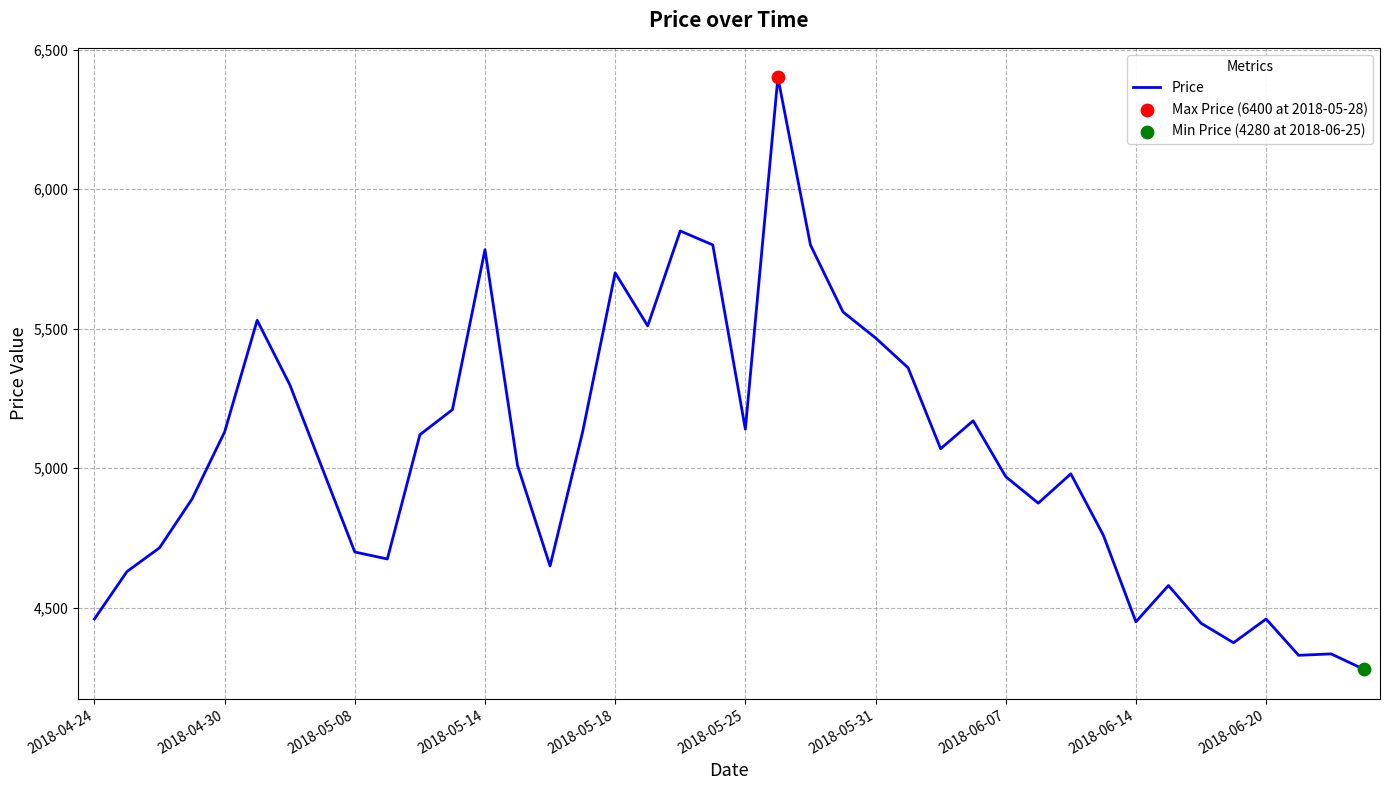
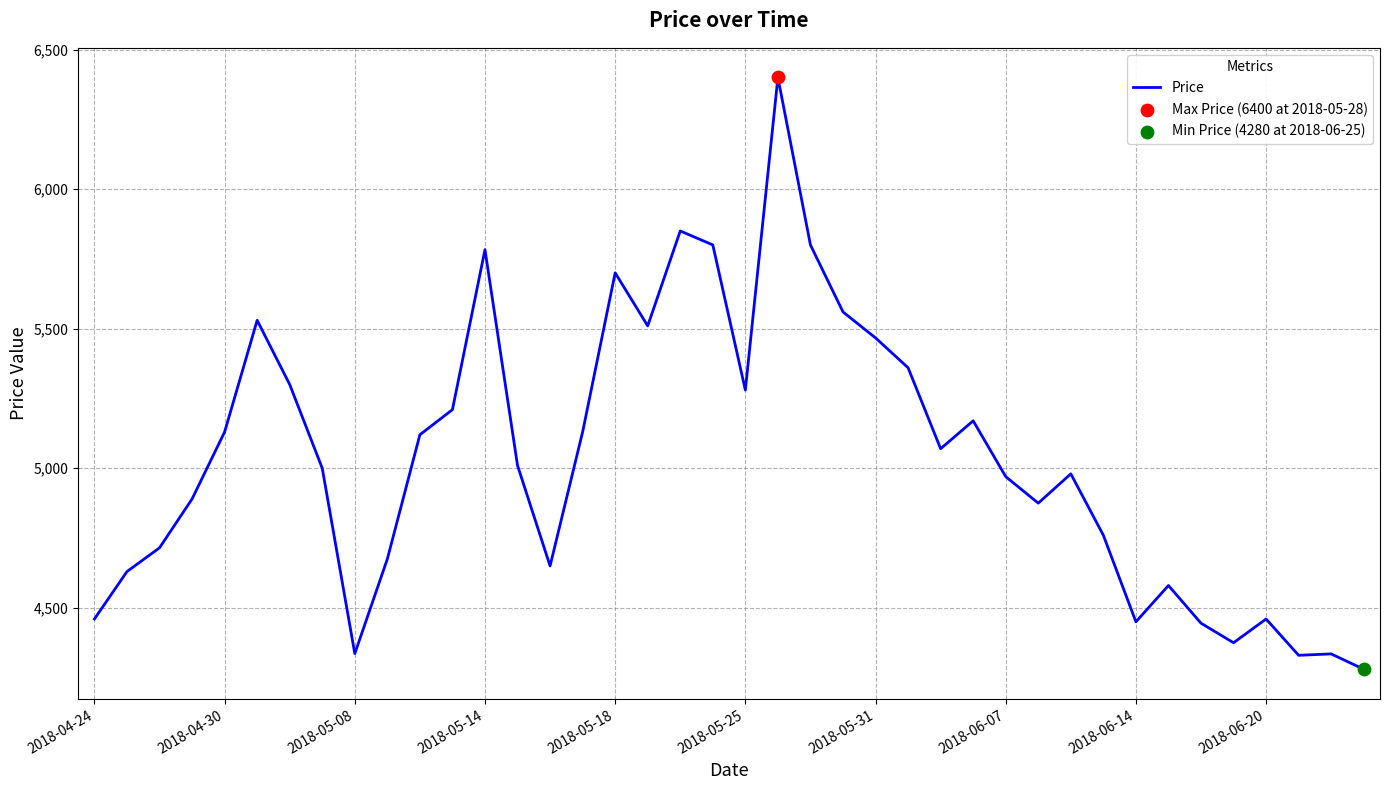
  {
    "Price": {
      "2018-04-24": "4,460",
      "2018-04-30": "5,130",
-     "2018-05-08": "4,700",
+     "2018-05-08": "4,340",
      "2018-05-14": "5,780",
      "2018-05-18": "5,700",
-     "2018-05-25": "5,140",
+     "2018-05-25": "5,280",
      "2018-05-31": "5,470",
      "2018-06-07": "4,970",
      "2018-06-14": "4,450",
      "2018-06-20": "4,460"
    }
  }
